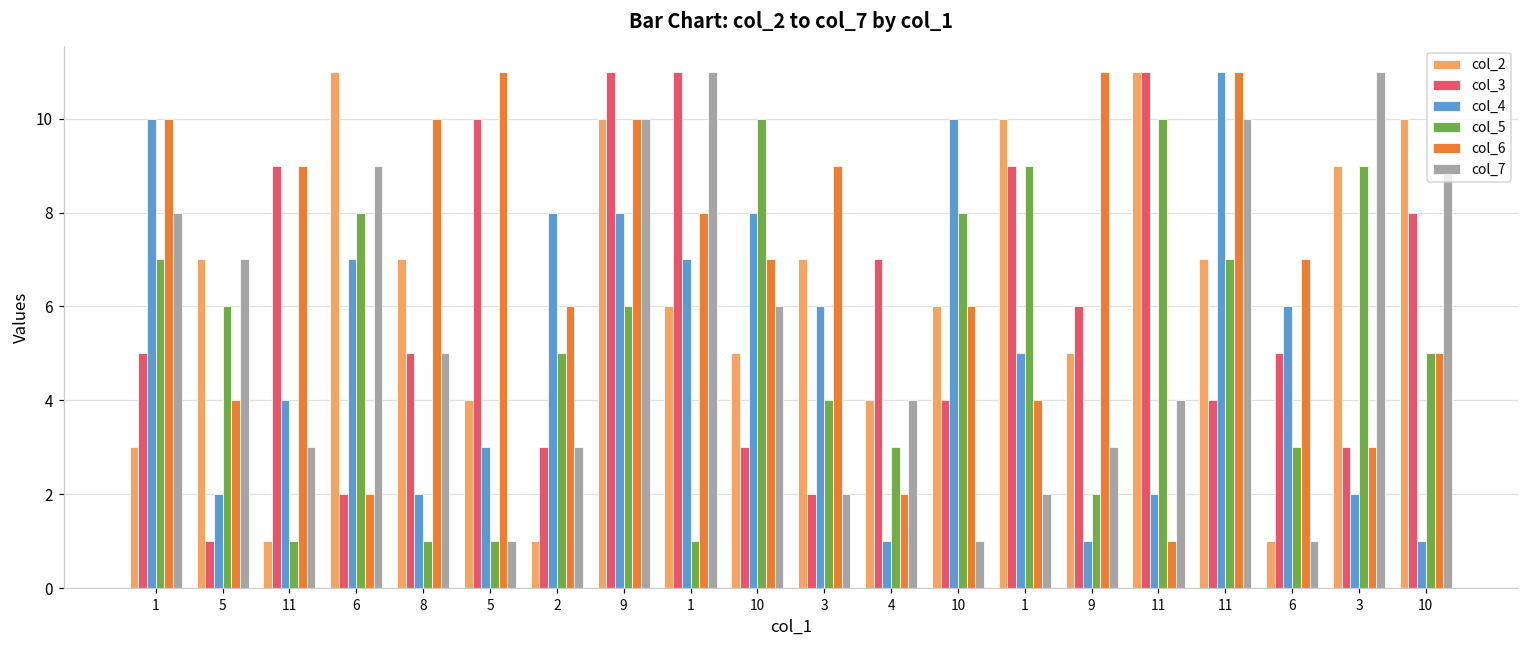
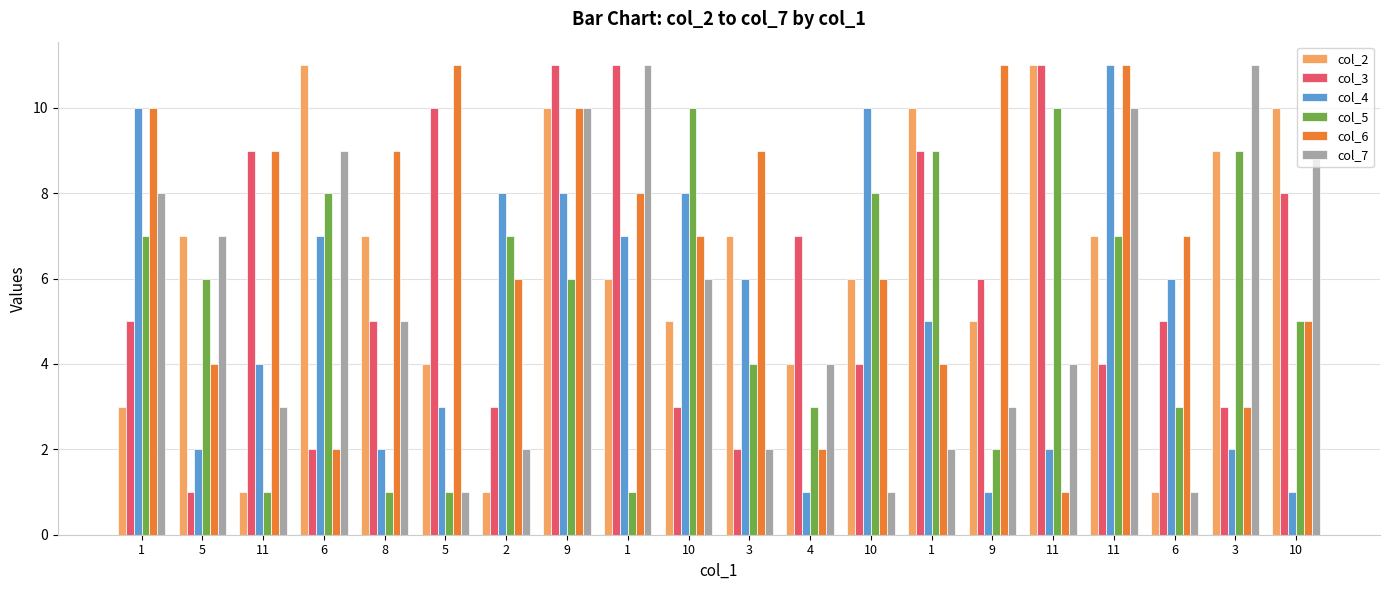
  {
    "col_2": {
      "8": 7,
      "2": 1,
      "4": 4
    },
    "col_3": {
      "8": 5,
      "2": 3,
      "4": 7
    },
    "col_4": {
      "8": 2,
      "2": 8,
      "4": 1
    },
    "col_5": {
      "8": 1,
-     "2": 5,
+     "2": 7,
      "4": 3
    },
    "col_6": {
-     "8": 10,
+     "8": 9,
      "2": 6,
      "4": 2
    },
    "col_7": {
      "8": 5,
-     "2": 3,
+     "2": 2,
      "4": 4
    }
  }
